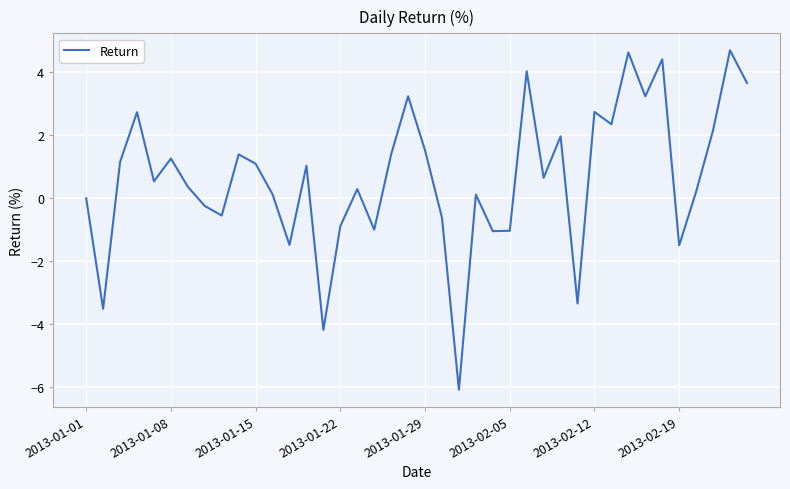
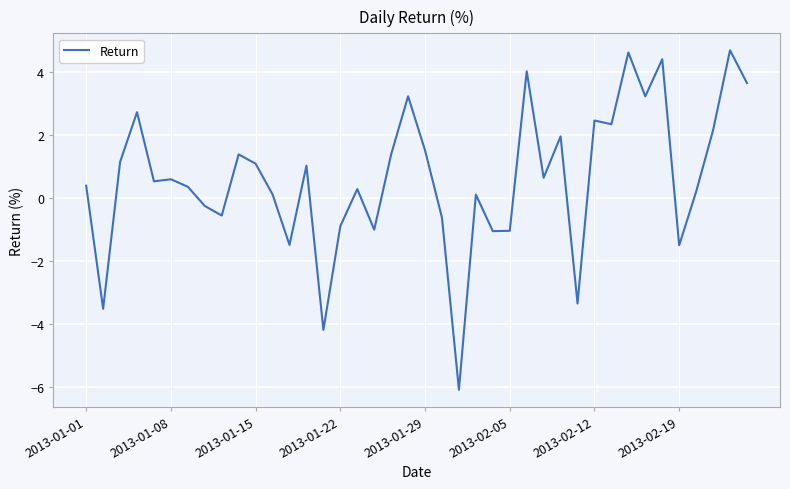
  {
-   "2013-01-01": 0.0,
-   "2013-01-08": 1.3,
+   "2013-01-01": 0.4,
+   "2013-01-08": 0.6,
    "2013-01-15": 1.1,
    "2013-01-22": -0.9,
    "2013-01-29": 1.5,
    "2013-02-05": -1.0,
-   "2013-02-12": 2.7,
+   "2013-02-12": 2.5,
    "2013-02-19": -1.5
  }
